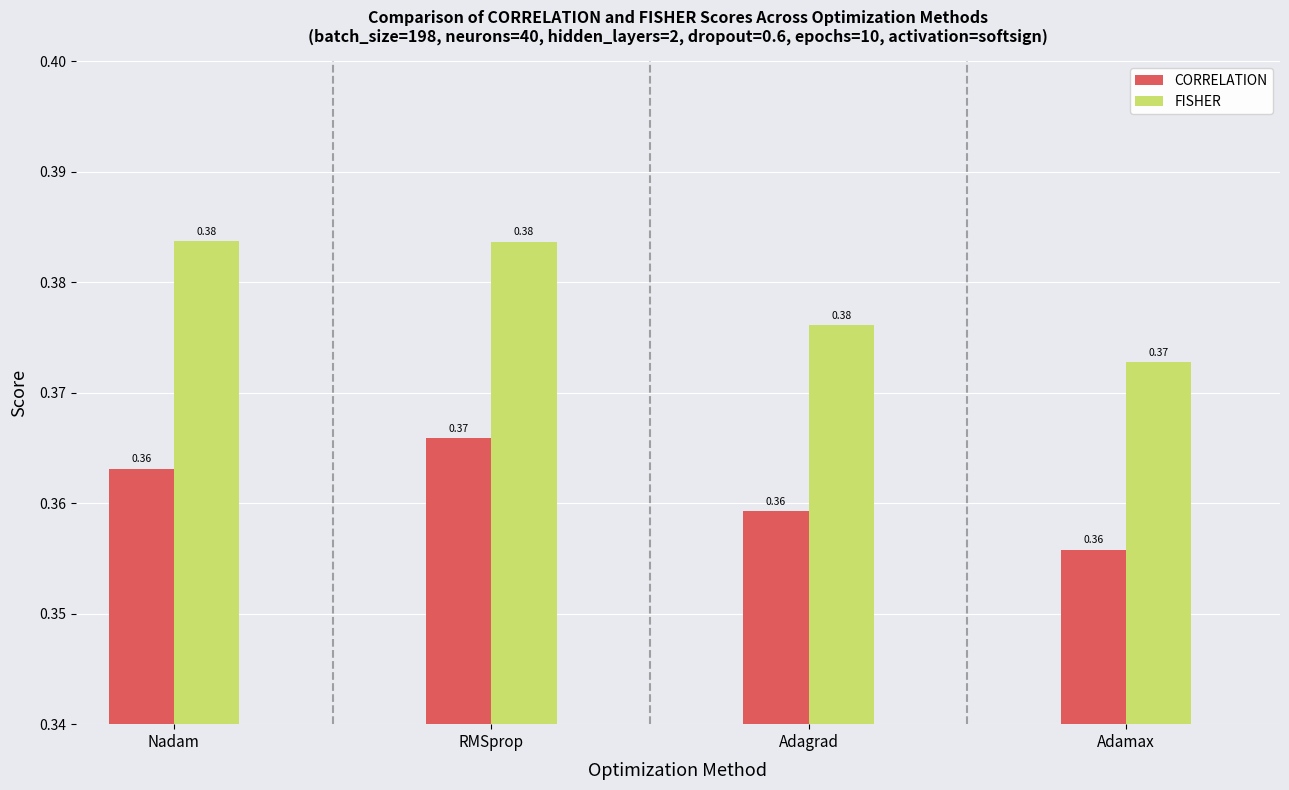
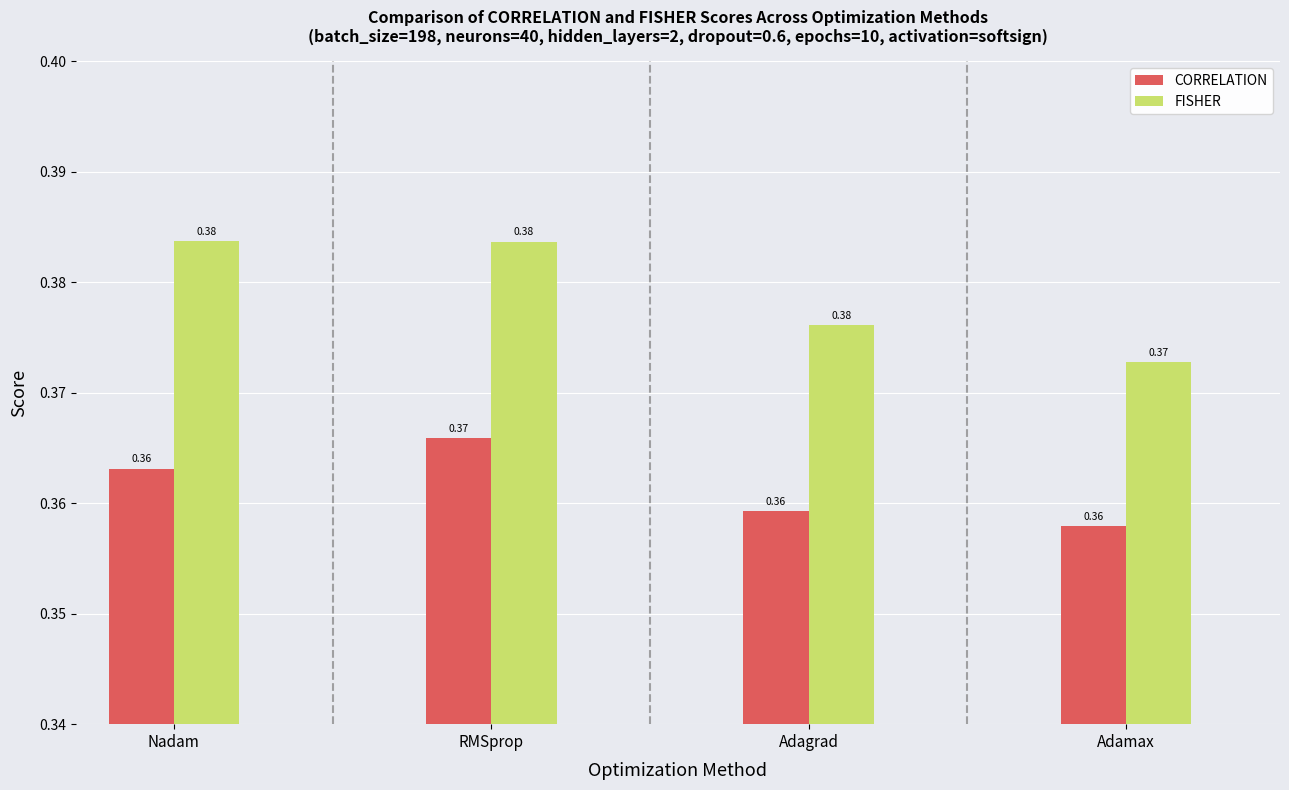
  {
    "CORRELATION": {
-     "Adamax": 0.3558
+     "Adamax": 0.3579
    },
    "FISHER": {
      "Nadam": 0.38,
      "RMSprop": 0.38,
      "Adagrad": 0.38,
      "Adamax": 0.37
    }
  }
